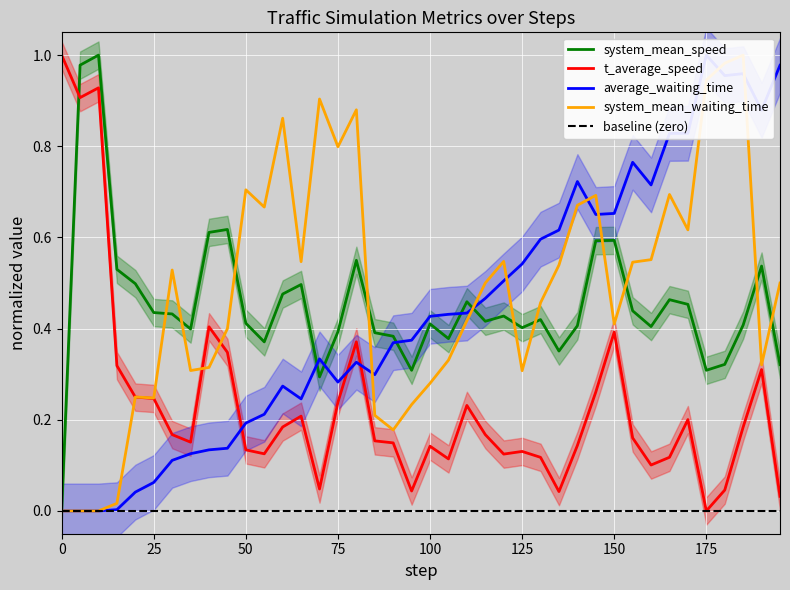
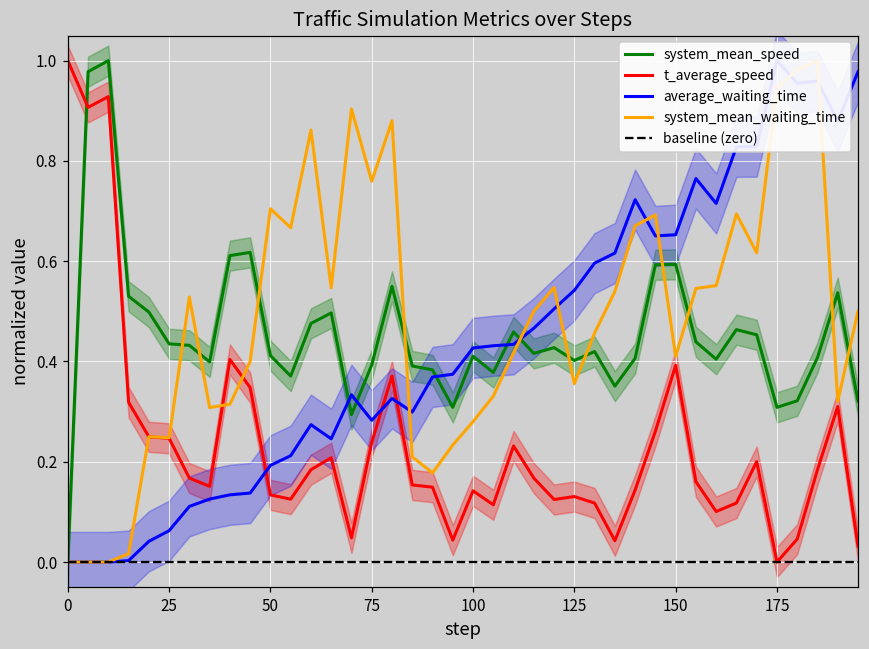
  {
    "system_mean_waiting_time": {
      "50": 0.70,
-     "75": 0.80,
+     "75": 0.76,
      "100": 0.28,
-     "125": 0.31,
+     "125": 0.36,
      "150": 0.41
    }
  }
